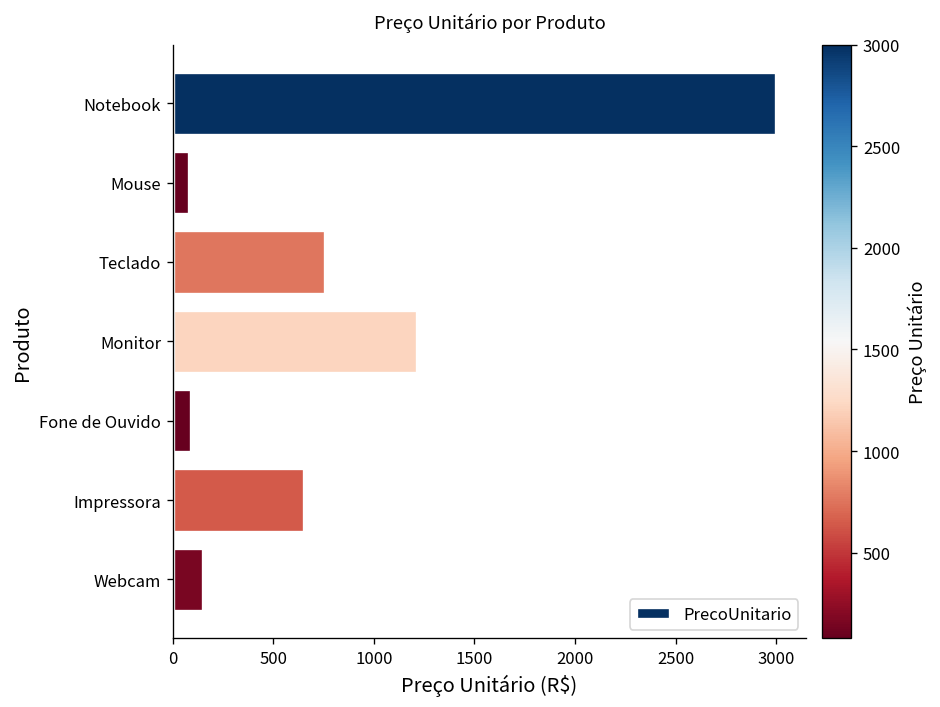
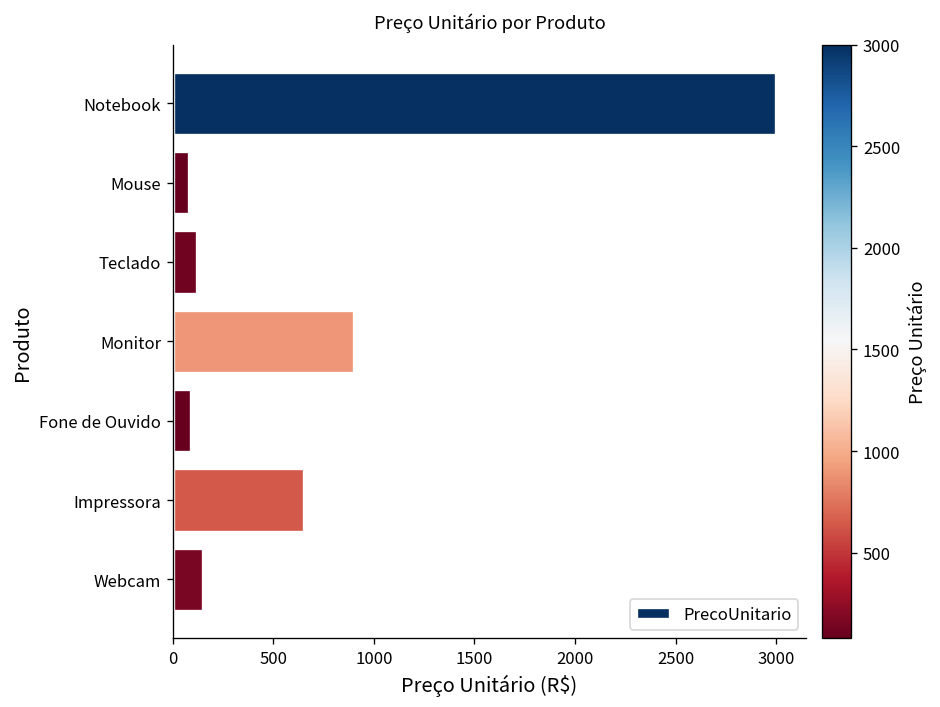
  {
    "Notebook": 3000,
    "Mouse": 80,
-   "Teclado": 760,
-   "Monitor": 1220,
+   "Teclado": 120,
+   "Monitor": 900,
    "Fone de Ouvido": 90,
    "Impressora": 650,
    "Webcam": 150
  }
